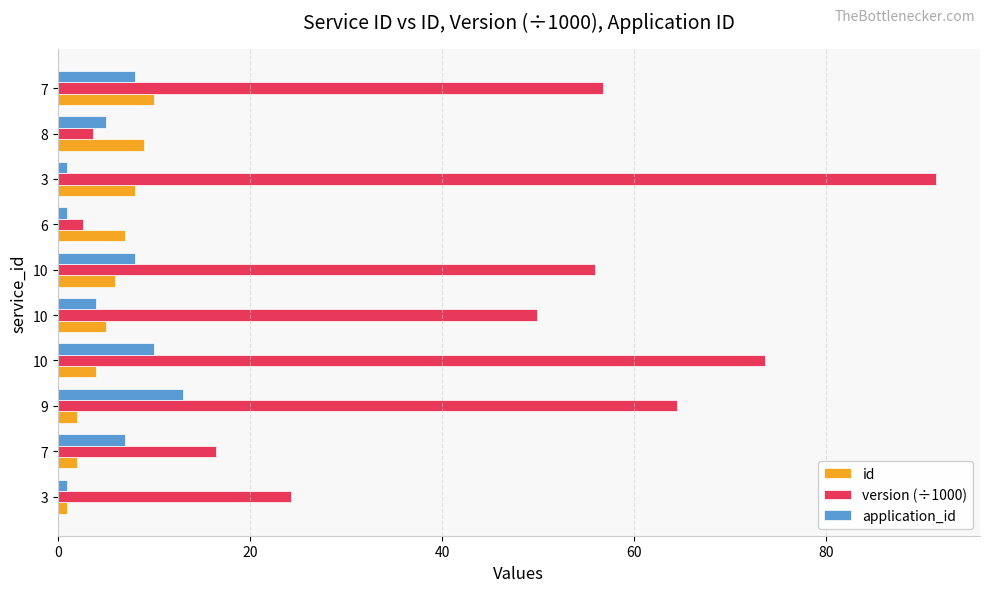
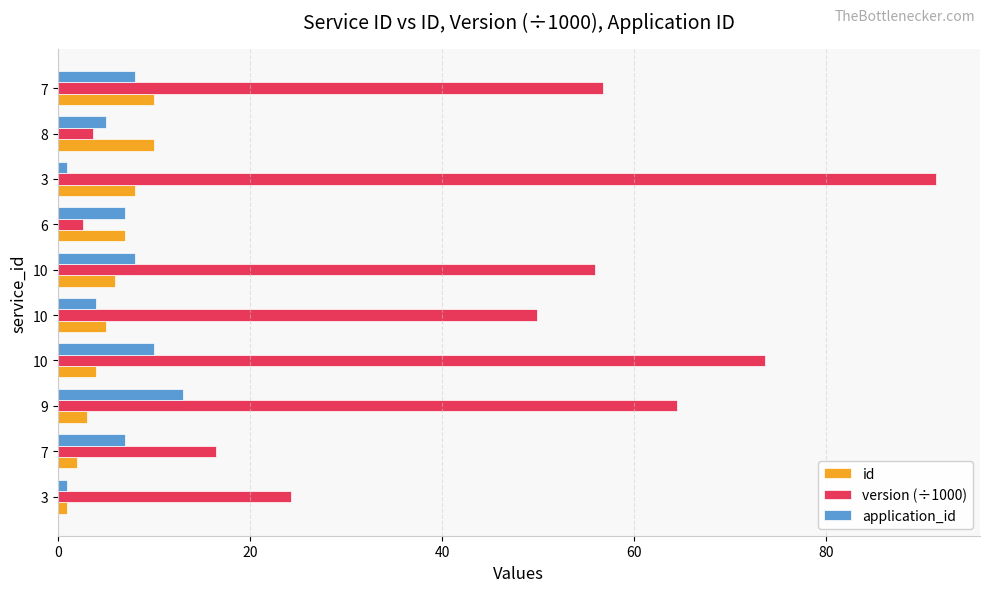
  {
    "id": {
-     "8": 9,
+     "8": 10,
      "6": 7,
-     "9": 2
+     "9": 3
    },
    "version (÷1000)": {
      "8": 4,
      "6": 3,
      "9": 64
    },
    "application_id": {
      "8": 5,
-     "6": 1,
+     "6": 7,
      "9": 13
    }
  }
